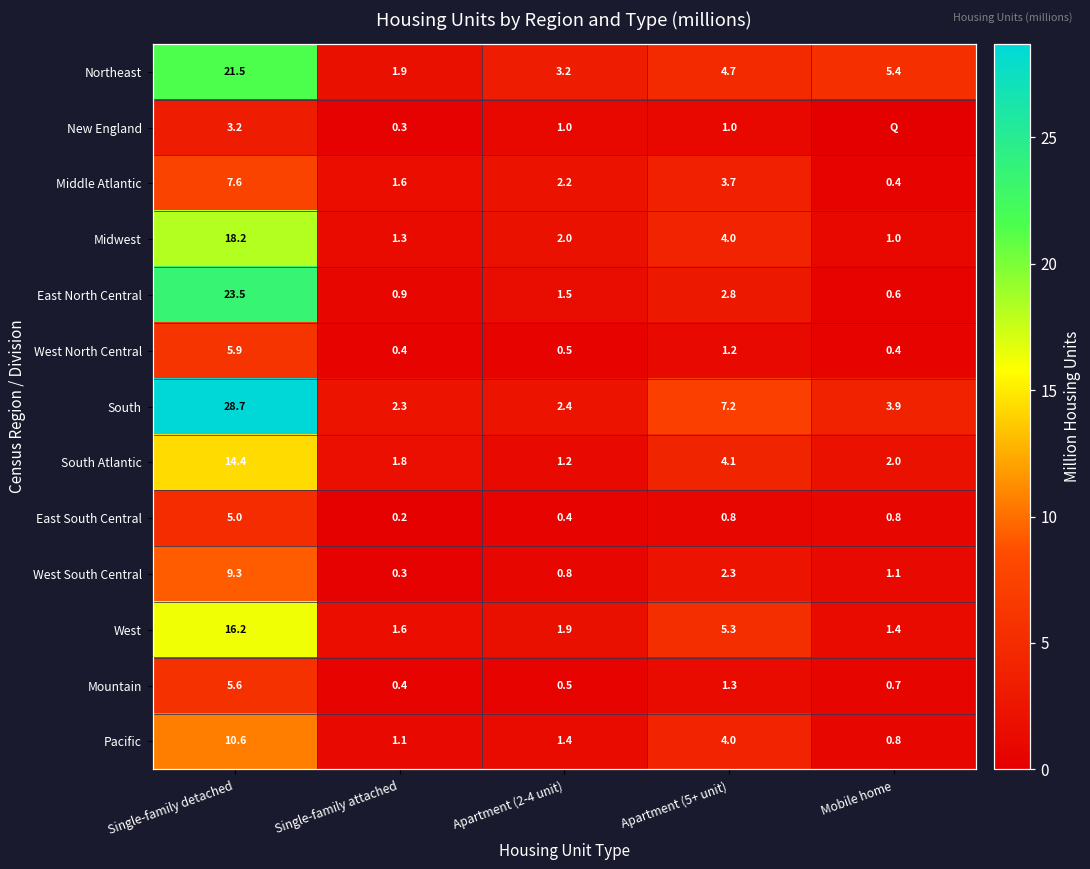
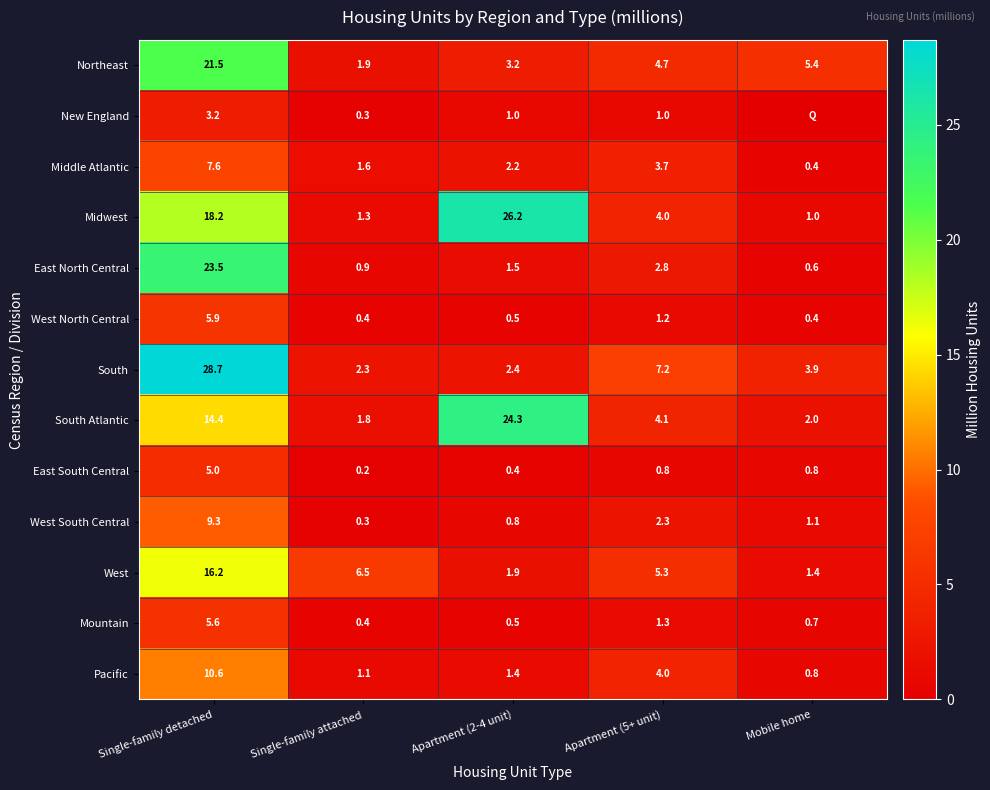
  {
    "Northeast": {
      "Single-family detached": 21.5,
      "Single-family attached": 1.9,
      "Apartment (2-4 unit)": 3.2,
      "Apartment (5+ unit)": 4.7,
      "Mobile home": 5.4
    },
    "New England": {
      "Single-family detached": 3.2,
      "Single-family attached": 0.3,
      "Apartment (2-4 unit)": 1.0,
      "Apartment (5+ unit)": 1.0
    },
    "Middle Atlantic": {
      "Single-family detached": 7.6,
      "Single-family attached": 1.6,
      "Apartment (2-4 unit)": 2.2,
      "Apartment (5+ unit)": 3.7,
      "Mobile home": 0.4
    },
    "Midwest": {
      "Single-family detached": 18.2,
      "Single-family attached": 1.3,
-     "Apartment (2-4 unit)": 2.0,
+     "Apartment (2-4 unit)": 26.2,
      "Apartment (5+ unit)": 4.0,
      "Mobile home": 1.0
    },
    "East North Central": {
      "Single-family detached": 23.5,
      "Single-family attached": 0.9,
      "Apartment (2-4 unit)": 1.5,
      "Apartment (5+ unit)": 2.8,
      "Mobile home": 0.6
    },
    "West North Central": {
      "Single-family detached": 5.9,
      "Single-family attached": 0.4,
      "Apartment (2-4 unit)": 0.5,
      "Apartment (5+ unit)": 1.2,
      "Mobile home": 0.4
    },
    "South": {
      "Single-family detached": 28.7,
      "Single-family attached": 2.3,
      "Apartment (2-4 unit)": 2.4,
      "Apartment (5+ unit)": 7.2,
      "Mobile home": 3.9
    },
    "South Atlantic": {
      "Single-family detached": 14.4,
      "Single-family attached": 1.8,
-     "Apartment (2-4 unit)": 1.2,
+     "Apartment (2-4 unit)": 24.3,
      "Apartment (5+ unit)": 4.1,
      "Mobile home": 2.0
    },
    "East South Central": {
      "Single-family detached": 5.0,
      "Single-family attached": 0.2,
      "Apartment (2-4 unit)": 0.4,
      "Apartment (5+ unit)": 0.8,
      "Mobile home": 0.8
    },
    "West South Central": {
      "Single-family detached": 9.3,
      "Single-family attached": 0.3,
      "Apartment (2-4 unit)": 0.8,
      "Apartment (5+ unit)": 2.3,
      "Mobile home": 1.1
    },
    "West": {
      "Single-family detached": 16.2,
-     "Single-family attached": 1.6,
+     "Single-family attached": 6.5,
      "Apartment (2-4 unit)": 1.9,
      "Apartment (5+ unit)": 5.3,
      "Mobile home": 1.4
    },
    "Mountain": {
      "Single-family detached": 5.6,
      "Single-family attached": 0.4,
      "Apartment (2-4 unit)": 0.5,
      "Apartment (5+ unit)": 1.3,
      "Mobile home": 0.7
    },
    "Pacific": {
      "Single-family detached": 10.6,
      "Single-family attached": 1.1,
      "Apartment (2-4 unit)": 1.4,
      "Apartment (5+ unit)": 4.0,
      "Mobile home": 0.8
    }
  }
